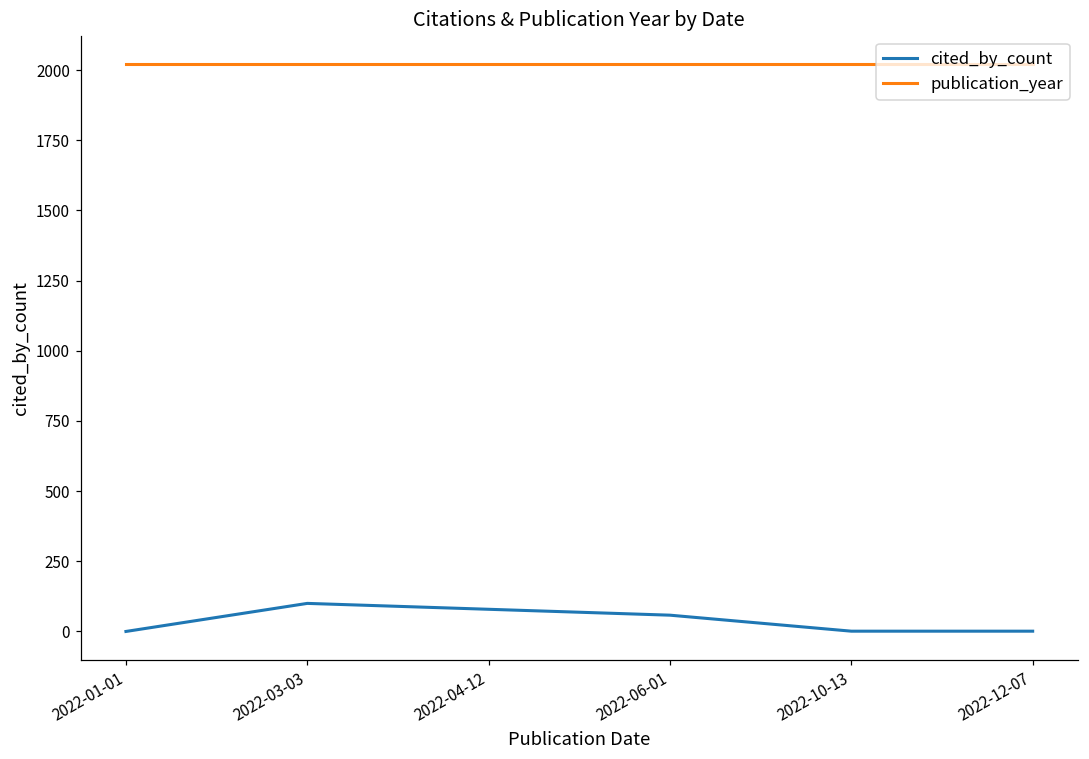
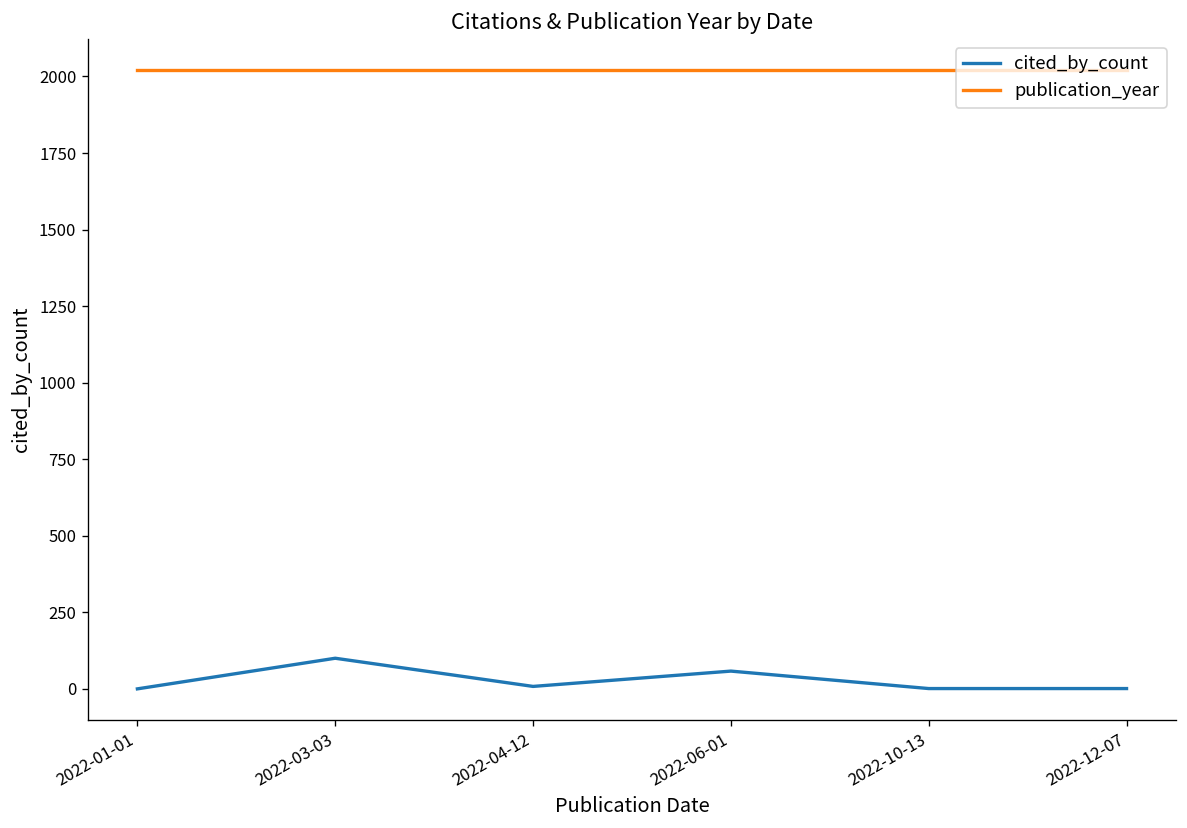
  {
    "cited_by_count": {
      "2022-01-01": 0,
      "2022-03-03": 100,
-     "2022-04-12": 80,
+     "2022-04-12": 10,
      "2022-06-01": 60,
      "2022-10-13": 0,
      "2022-12-07": 0
    },
    "publication_year": {
      "2022-01-01": 2020,
      "2022-03-03": 2020,
      "2022-04-12": 2020,
      "2022-06-01": 2020,
      "2022-10-13": 2020
    }
  }
